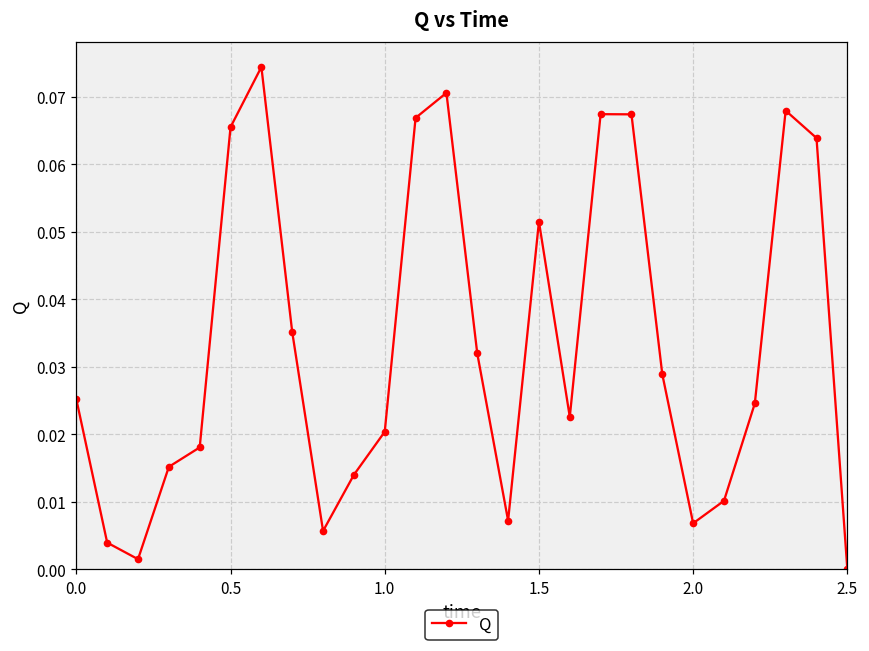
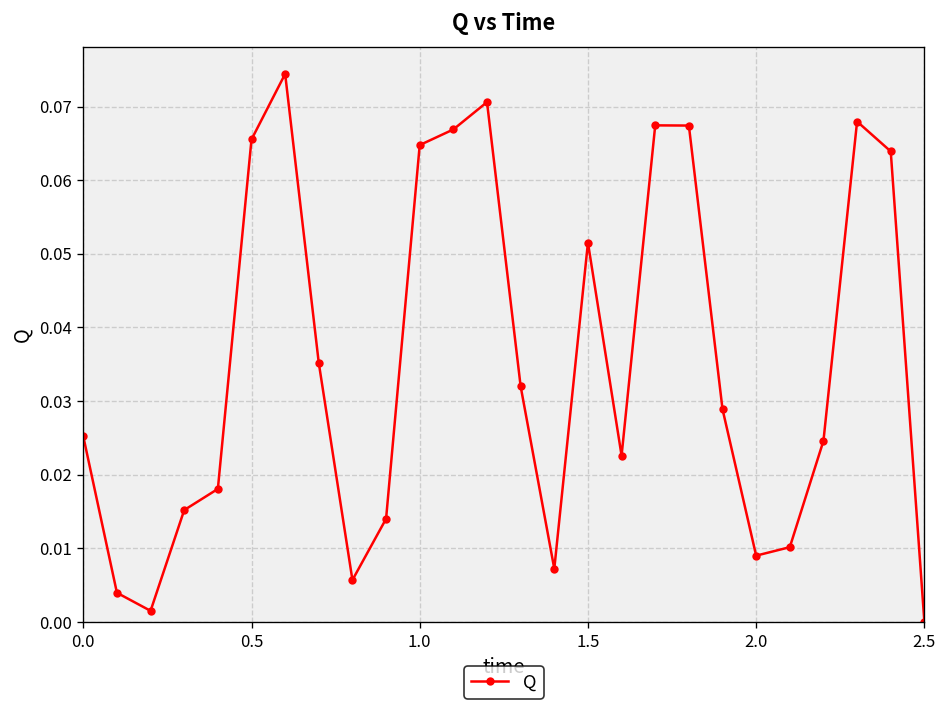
  {
    "0.0": 0.025,
    "0.5": 0.066,
-   "1.0": 0.020,
+   "1.0": 0.065,
    "1.5": 0.052,
-   "2.0": 0.007,
+   "2.0": 0.009,
    "2.5": 0.000
  }
